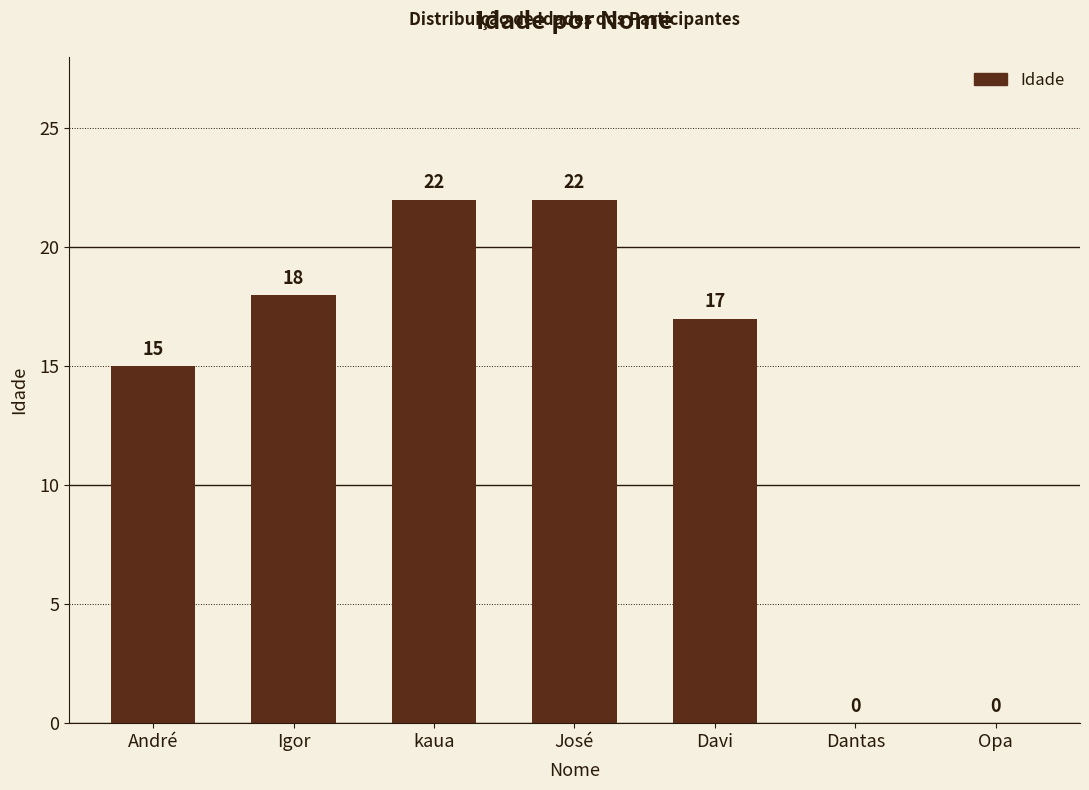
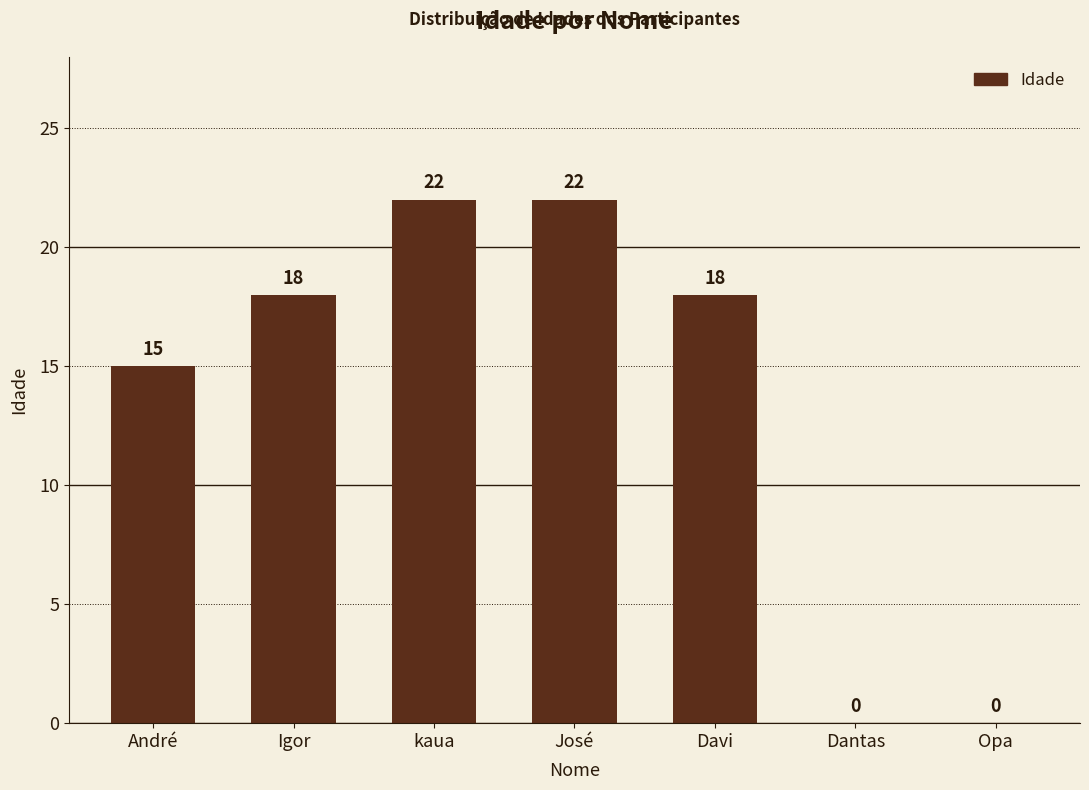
  {
    "André": 15,
    "Igor": 18,
    "kaua": 22,
    "José": 22,
-   "Davi": 17,
+   "Davi": 18,
    "Dantas": 0,
    "Opa": 0
  }
